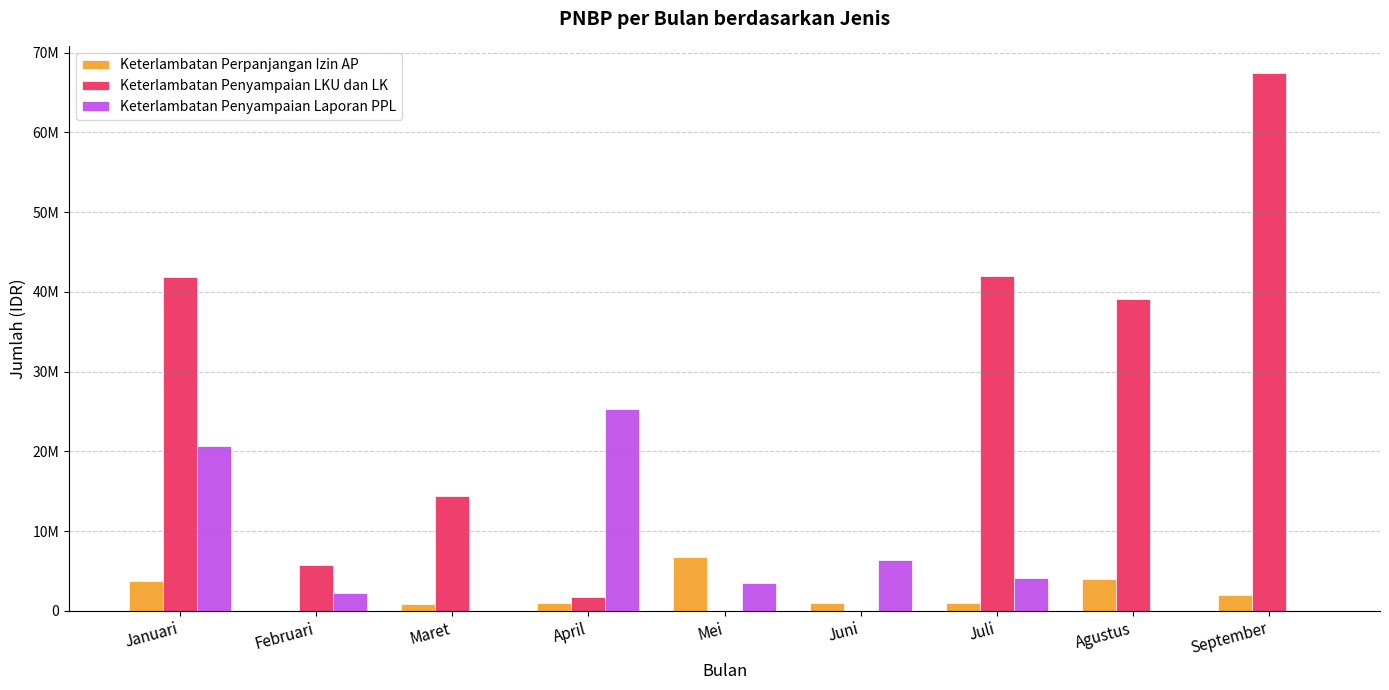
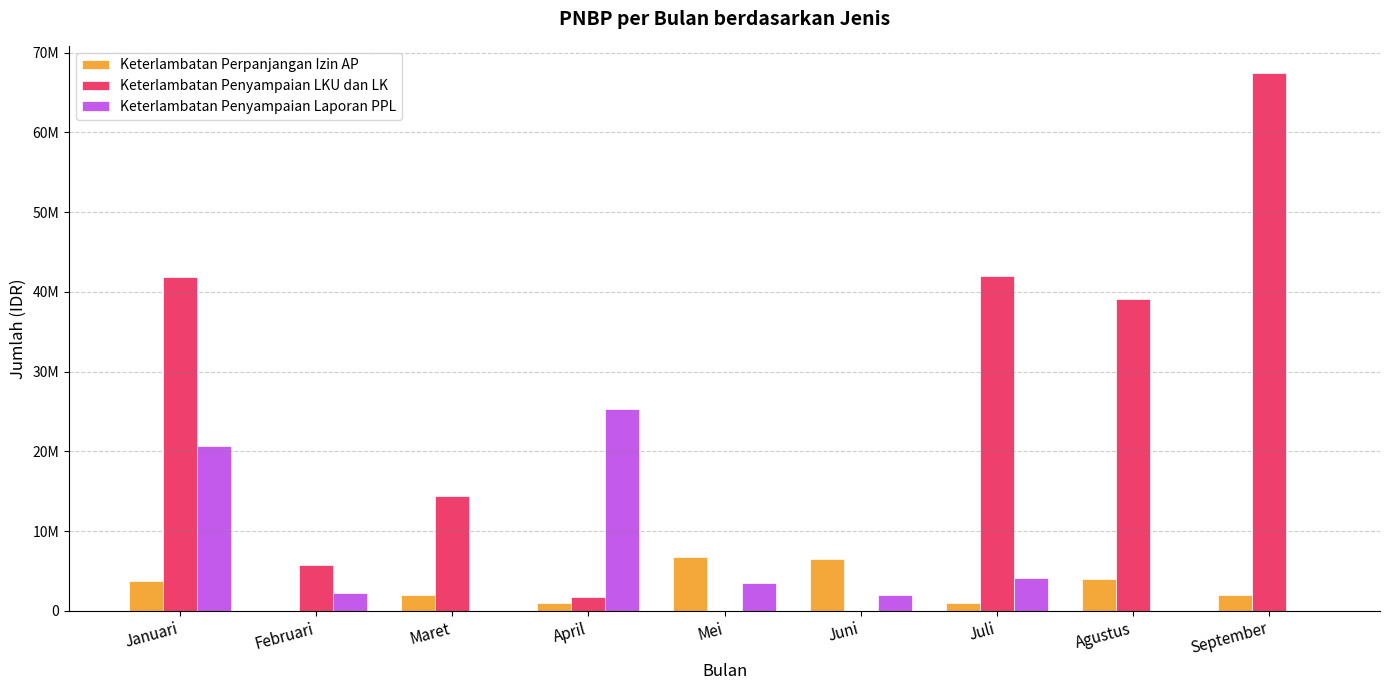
  {
    "Keterlambatan Perpanjangan Izin AP": {
      "Januari": 4000000,
      "Februari": 0,
-     "Maret": 1000000,
+     "Maret": 2000000,
      "April": 1000000,
      "Mei": 7000000,
-     "Juni": 1000000,
+     "Juni": 7000000,
      "Juli": 1000000,
      "Agustus": 4000000,
      "September": 2000000
    },
    "Keterlambatan Penyampaian LKU dan LK": {
      "Januari": 42000000,
      "Februari": 6000000,
      "Maret": 14000000,
      "April": 2000000,
      "Mei": 0,
      "Juni": 0,
      "Juli": 42000000,
      "Agustus": 39000000,
      "September": 67000000
    },
    "Keterlambatan Penyampaian Laporan PPL": {
      "Januari": 21000000,
      "Februari": 2000000,
      "Maret": 0,
      "April": 25000000,
      "Mei": 3000000,
-     "Juni": 6000000,
+     "Juni": 2000000,
      "Juli": 4000000,
      "Agustus": 0,
      "September": 0
    }
  }
